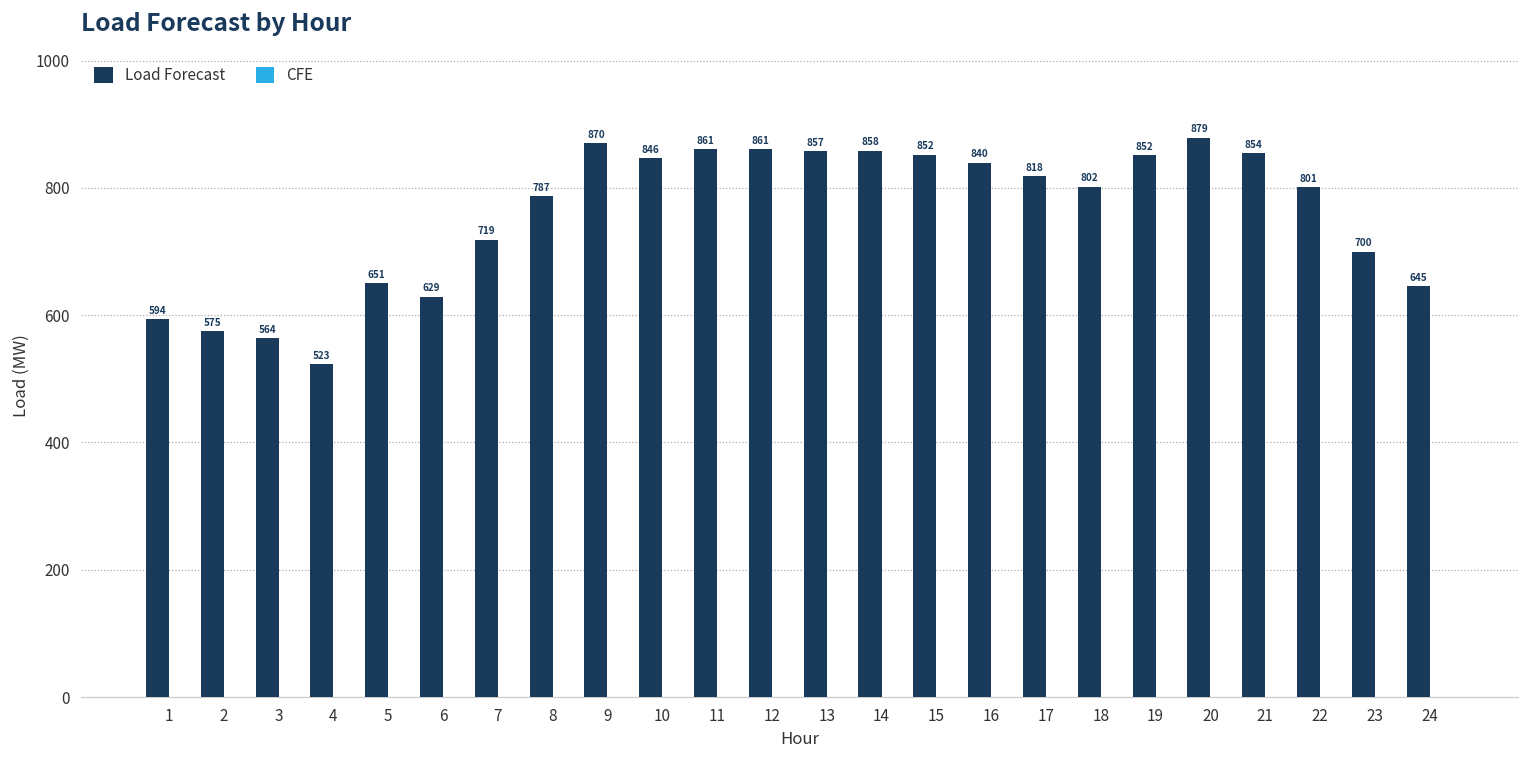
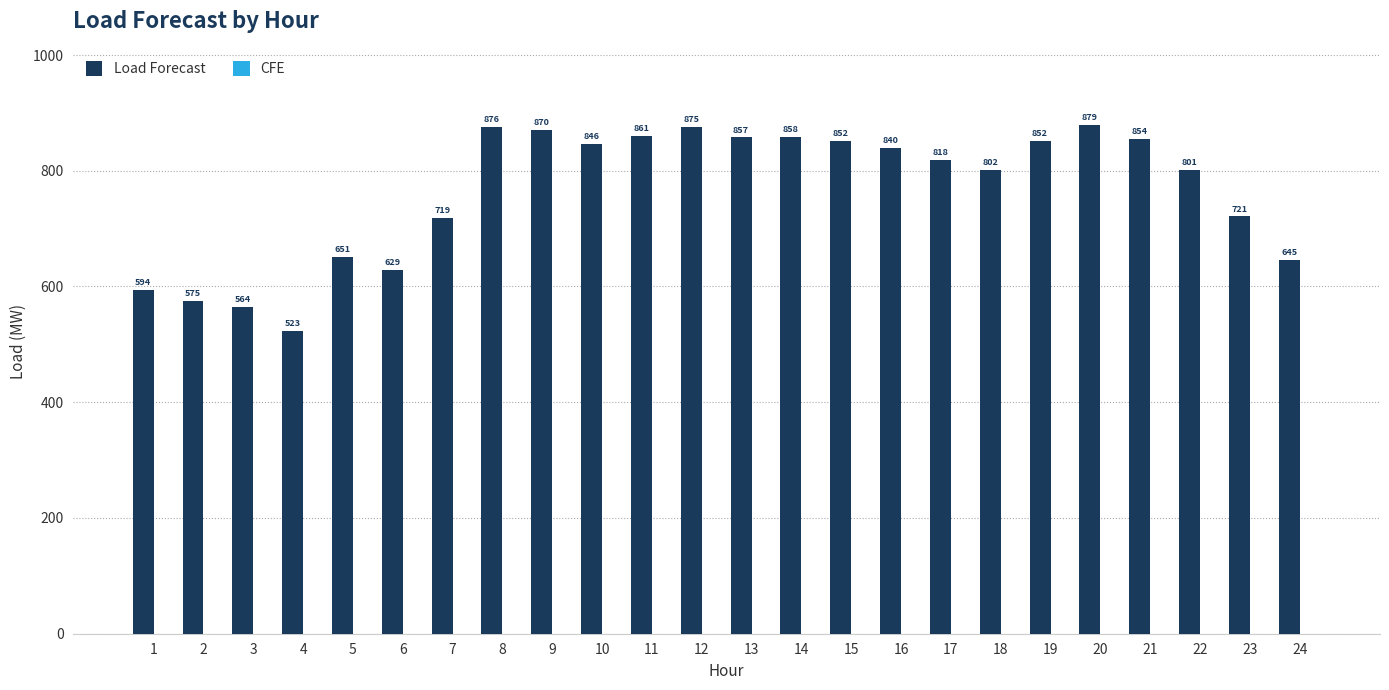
  {
    "Load Forecast": {
      "1": 594,
      "2": 575,
      "3": 564,
      "4": 523,
      "5": 651,
      "6": 629,
      "7": 719,
-     "8": 787,
+     "8": 876,
      "9": 870,
      "10": 846,
      "11": 861,
-     "12": 861,
+     "12": 875,
      "13": 857,
      "14": 858,
      "15": 852,
      "16": 840,
      "17": 818,
      "18": 802,
      "19": 852,
      "20": 879,
      "21": 854,
      "22": 801,
-     "23": 700,
+     "23": 721,
      "24": 645
    },
    "CFE": {
      "1": 0,
      "2": 0,
      "3": 0,
      "4": 0,
      "5": 0,
      "6": 0,
      "7": 0,
      "8": 0,
      "9": 0,
      "10": 0,
      "11": 0,
      "12": 0,
      "13": 0,
      "14": 0,
      "15": 0,
      "16": 0,
      "17": 0,
      "18": 0,
      "19": 0,
      "20": 0,
      "21": 0,
      "22": 0,
      "23": 0,
      "24": 0
    }
  }
